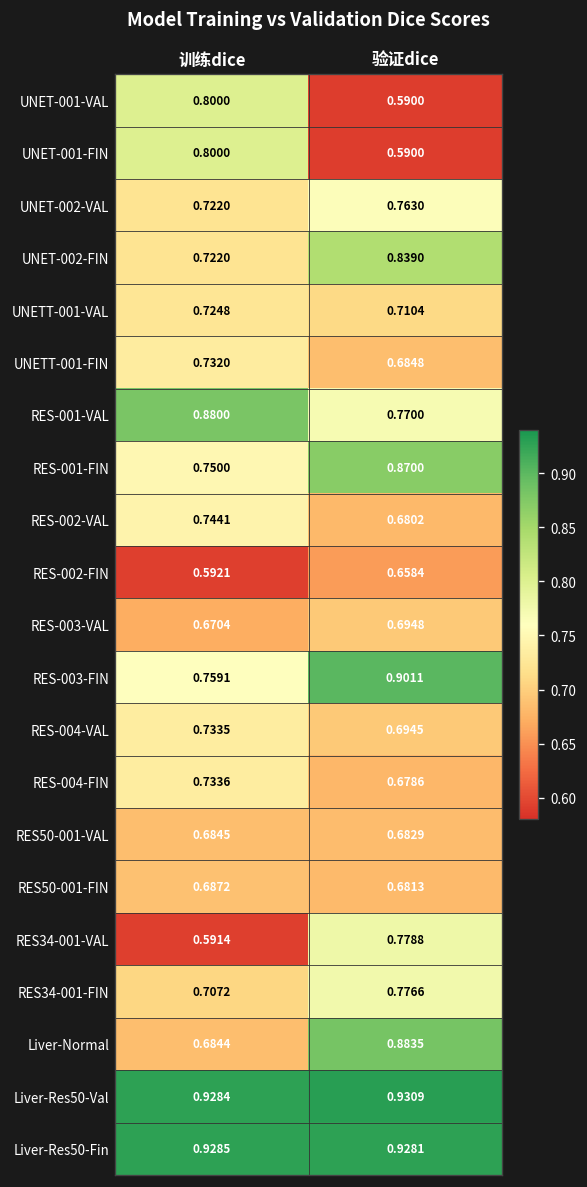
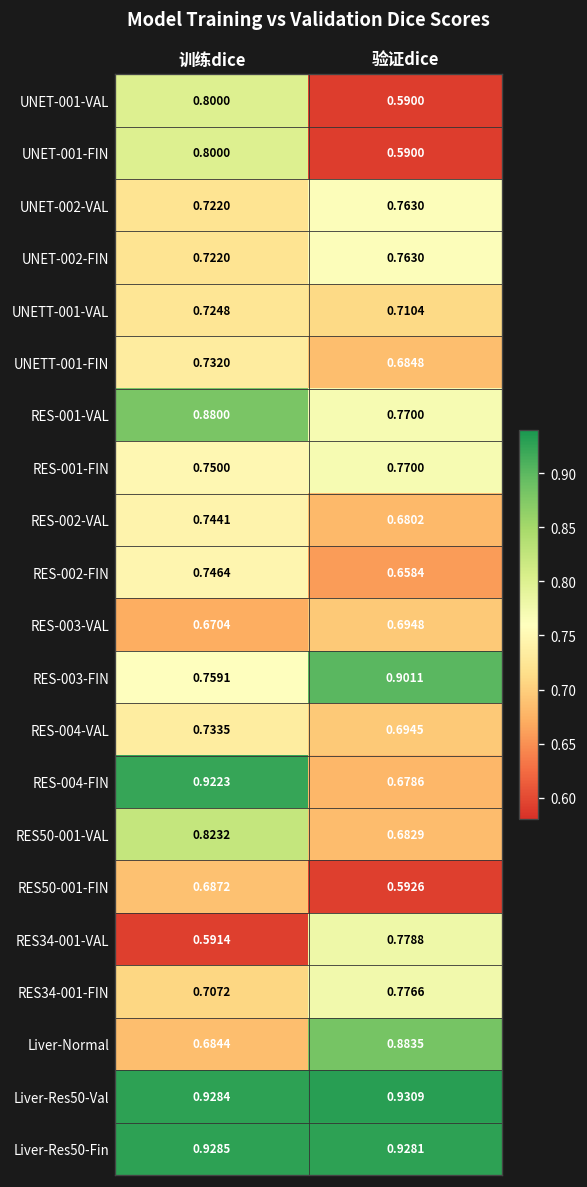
  {
    "UNET-001-VAL": {
      "训练dice": 0.8000,
      "验证dice": 0.5900
    },
    "UNET-001-FIN": {
      "训练dice": 0.8000,
      "验证dice": 0.5900
    },
    "UNET-002-VAL": {
      "训练dice": 0.7220,
      "验证dice": 0.7630
    },
    "UNET-002-FIN": {
      "训练dice": 0.7220,
-     "验证dice": 0.8390
+     "验证dice": 0.7630
    },
    "UNETT-001-VAL": {
      "训练dice": 0.7248,
      "验证dice": 0.7104
    },
    "UNETT-001-FIN": {
      "训练dice": 0.7320,
      "验证dice": 0.6848
    },
    "RES-001-VAL": {
      "训练dice": 0.8800,
      "验证dice": 0.7700
    },
    "RES-001-FIN": {
      "训练dice": 0.7500,
-     "验证dice": 0.8700
+     "验证dice": 0.7700
    },
    "RES-002-VAL": {
      "训练dice": 0.7441,
      "验证dice": 0.6802
    },
    "RES-002-FIN": {
-     "训练dice": 0.5921,
+     "训练dice": 0.7464,
      "验证dice": 0.6584
    },
    "RES-003-VAL": {
      "训练dice": 0.6704,
      "验证dice": 0.6948
    },
    "RES-003-FIN": {
      "训练dice": 0.7591,
      "验证dice": 0.9011
    },
    "RES-004-VAL": {
      "训练dice": 0.7335,
      "验证dice": 0.6945
    },
    "RES-004-FIN": {
-     "训练dice": 0.7336,
+     "训练dice": 0.9223,
      "验证dice": 0.6786
    },
    "RES50-001-VAL": {
-     "训练dice": 0.6845,
+     "训练dice": 0.8232,
      "验证dice": 0.6829
    },
    "RES50-001-FIN": {
      "训练dice": 0.6872,
-     "验证dice": 0.6813
+     "验证dice": 0.5926
    },
    "RES34-001-VAL": {
      "训练dice": 0.5914,
      "验证dice": 0.7788
    },
    "RES34-001-FIN": {
      "训练dice": 0.7072,
      "验证dice": 0.7766
    },
    "Liver-Normal": {
      "训练dice": 0.6844,
      "验证dice": 0.8835
    },
    "Liver-Res50-Val": {
      "训练dice": 0.9284,
      "验证dice": 0.9309
    },
    "Liver-Res50-Fin": {
      "训练dice": 0.9285,
      "验证dice": 0.9281
    }
  }
